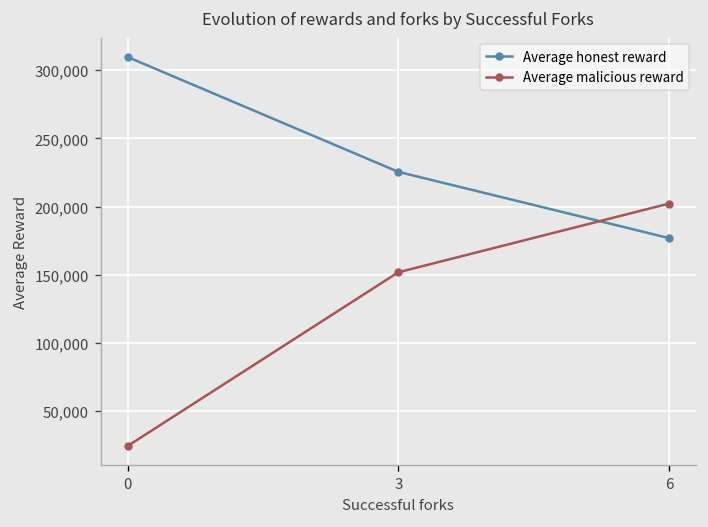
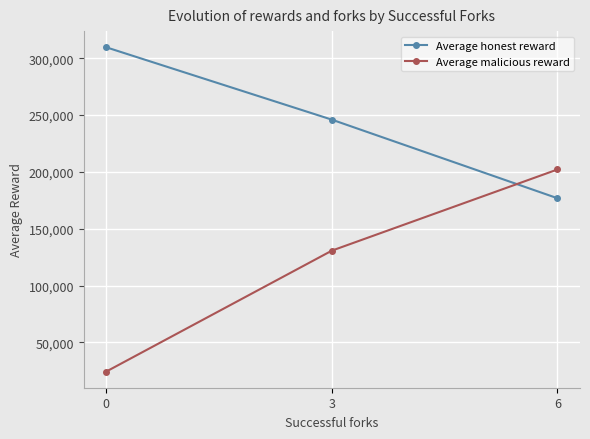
  {
    "Average honest reward": {
      "0": "310,000",
-     "3": "225,000",
+     "3": "246,000",
      "6": "177,000"
    },
    "Average malicious reward": {
      "0": "24,000",
-     "3": "152,000",
+     "3": "131,000",
      "6": "202,000"
    }
  }
